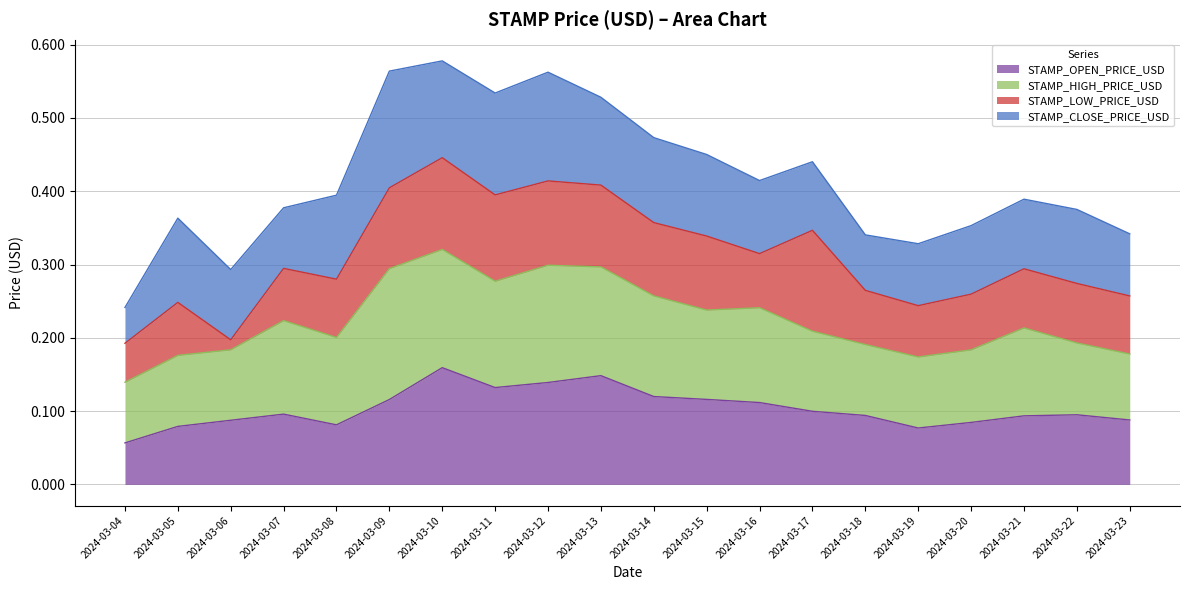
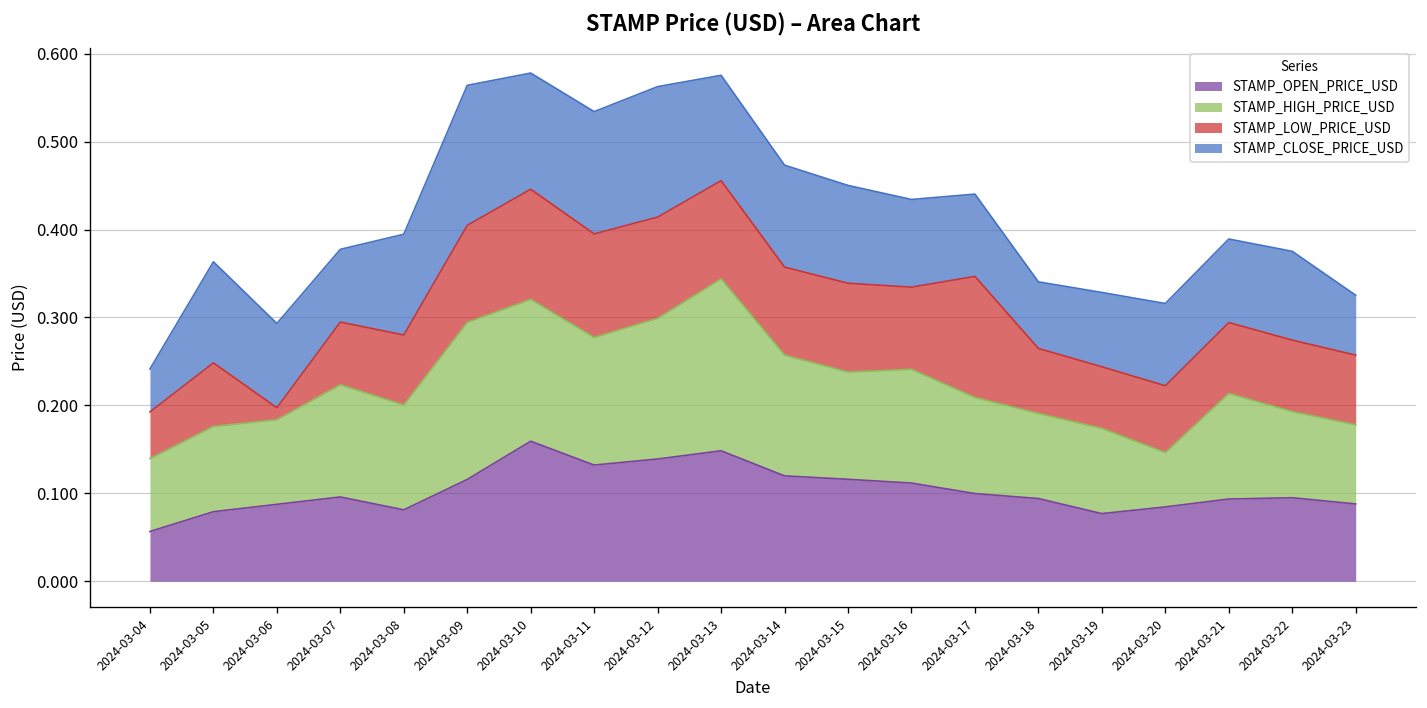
  {
    "STAMP_OPEN_PRICE_USD": {
      "2024-03-04": 0.06,
      "2024-03-05": 0.08,
      "2024-03-06": 0.09,
      "2024-03-07": 0.10,
      "2024-03-08": 0.08,
      "2024-03-09": 0.12,
      "2024-03-10": 0.16,
      "2024-03-11": 0.13,
      "2024-03-12": 0.14,
      "2024-03-13": 0.15,
      "2024-03-14": 0.12,
      "2024-03-15": 0.12,
      "2024-03-16": 0.11,
      "2024-03-17": 0.10,
      "2024-03-18": 0.09,
      "2024-03-19": 0.08,
      "2024-03-20": 0.08,
      "2024-03-21": 0.09,
      "2024-03-22": 0.09,
      "2024-03-23": 0.09
    },
    "STAMP_HIGH_PRICE_USD": {
      "2024-03-04": 0.08,
      "2024-03-05": 0.10,
      "2024-03-06": 0.10,
      "2024-03-07": 0.13,
      "2024-03-08": 0.12,
      "2024-03-09": 0.18,
      "2024-03-10": 0.16,
      "2024-03-11": 0.15,
      "2024-03-12": 0.16,
-     "2024-03-13": 0.15,
+     "2024-03-13": 0.20,
      "2024-03-14": 0.14,
      "2024-03-15": 0.12,
      "2024-03-16": 0.13,
      "2024-03-17": 0.11,
      "2024-03-18": 0.10,
      "2024-03-19": 0.10,
-     "2024-03-20": 0.10,
+     "2024-03-20": 0.06,
      "2024-03-21": 0.12,
      "2024-03-22": 0.10,
      "2024-03-23": 0.09
    },
    "STAMP_LOW_PRICE_USD": {
      "2024-03-04": 0.05,
      "2024-03-05": 0.07,
      "2024-03-06": 0.01,
      "2024-03-07": 0.07,
      "2024-03-08": 0.08,
      "2024-03-09": 0.11,
      "2024-03-10": 0.13,
      "2024-03-11": 0.12,
      "2024-03-12": 0.12,
      "2024-03-13": 0.11,
      "2024-03-14": 0.10,
      "2024-03-15": 0.10,
-     "2024-03-16": 0.07,
+     "2024-03-16": 0.09,
      "2024-03-17": 0.14,
      "2024-03-18": 0.07,
      "2024-03-19": 0.07,
      "2024-03-20": 0.08,
      "2024-03-21": 0.08,
      "2024-03-22": 0.08,
      "2024-03-23": 0.08
    },
    "STAMP_CLOSE_PRICE_USD": {
      "2024-03-04": 0.05,
      "2024-03-05": 0.11,
      "2024-03-06": 0.10,
      "2024-03-07": 0.08,
      "2024-03-08": 0.11,
      "2024-03-09": 0.16,
      "2024-03-10": 0.13,
      "2024-03-11": 0.14,
      "2024-03-12": 0.15,
      "2024-03-13": 0.12,
      "2024-03-14": 0.12,
      "2024-03-15": 0.11,
      "2024-03-16": 0.10,
      "2024-03-17": 0.09,
      "2024-03-18": 0.08,
      "2024-03-19": 0.08,
      "2024-03-20": 0.09,
      "2024-03-21": 0.09,
      "2024-03-22": 0.10,
-     "2024-03-23": 0.08
+     "2024-03-23": 0.07
    }
  }
